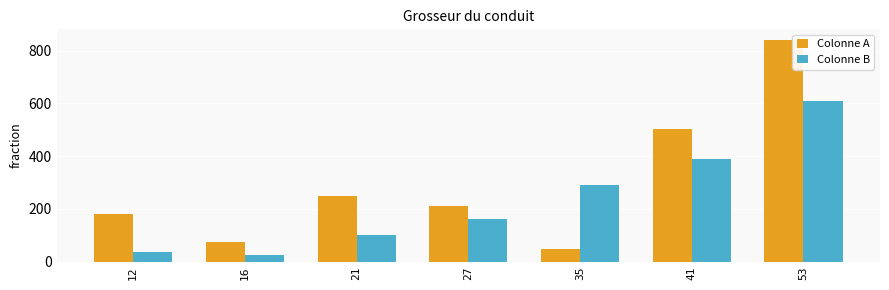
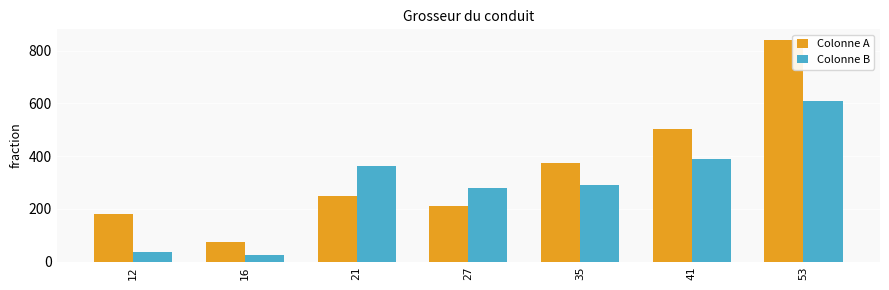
  {
    "Colonne A": {
      "12": 180,
      "16": 80,
      "21": 250,
      "27": 210,
-     "35": 50,
+     "35": 380,
      "41": 500,
      "53": 840
    },
    "Colonne B": {
      "12": 40,
      "16": 30,
-     "21": 100,
-     "27": 160,
+     "21": 360,
+     "27": 280,
      "35": 290,
      "41": 390,
      "53": 610
    }
  }
